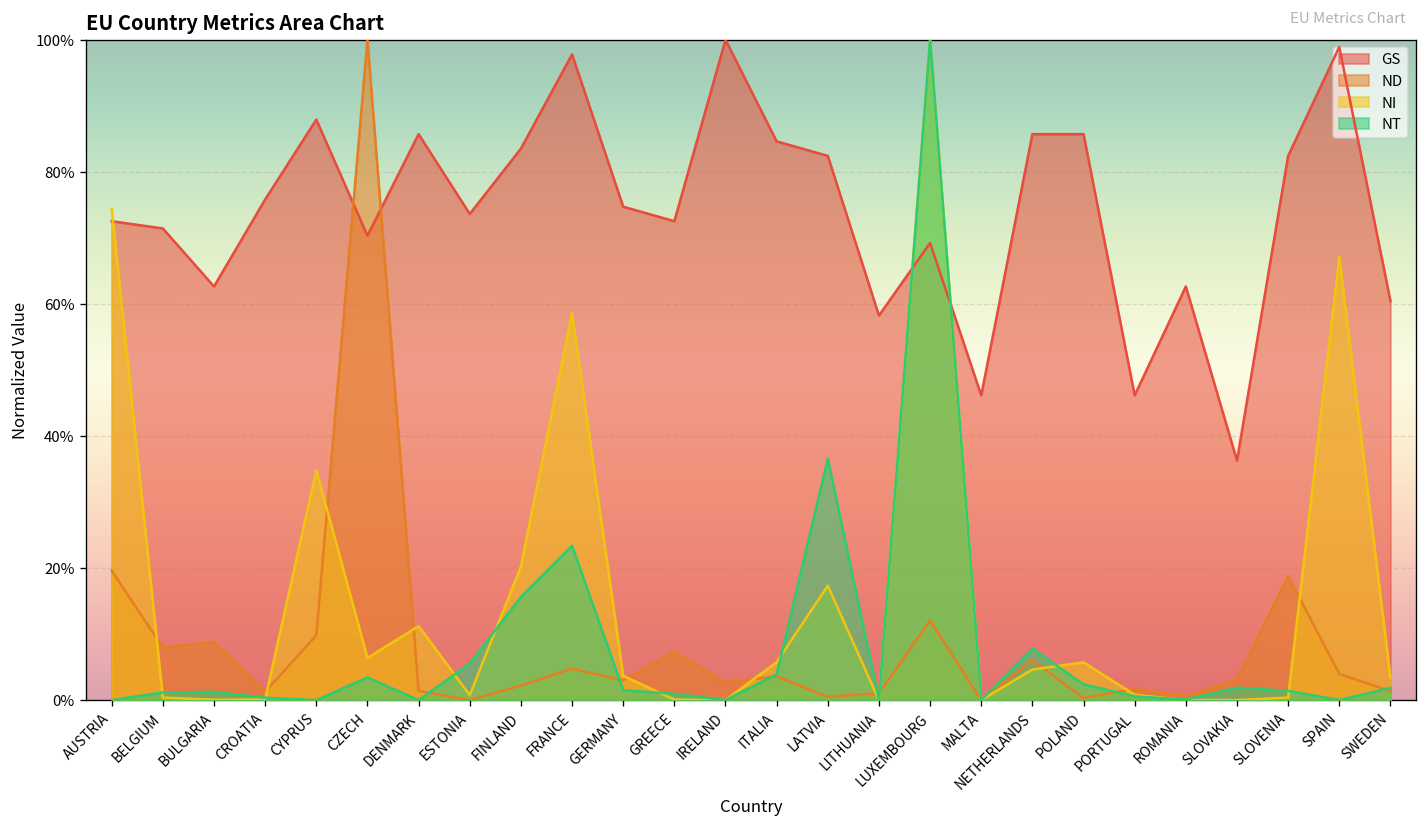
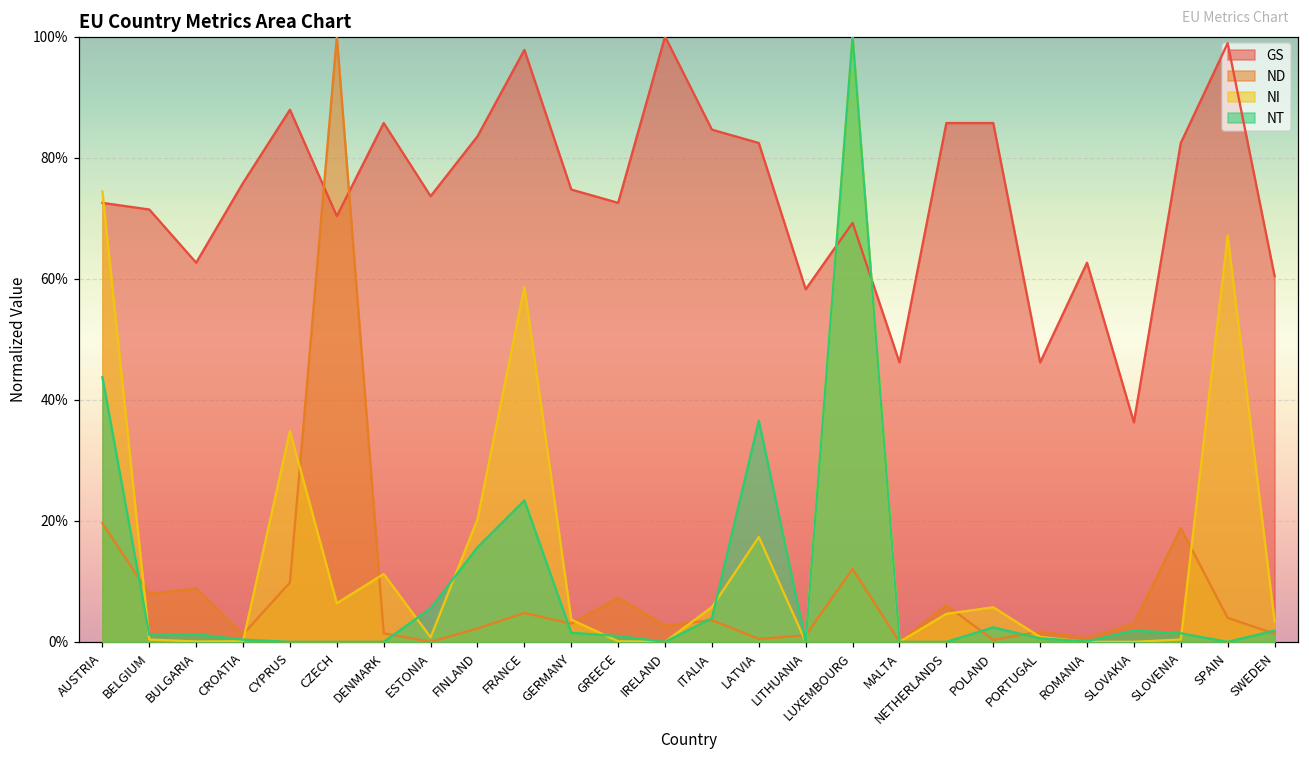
  {
    "NT": {
-     "AUSTRIA": "0%",
+     "AUSTRIA": "44%",
      "BELGIUM": "1%",
      "BULGARIA": "1%",
      "CYPRUS": "0%",
-     "CZECH": "3%",
+     "CZECH": "0%",
      "DENMARK": "0%",
      "ESTONIA": "6%",
      "FINLAND": "16%",
      "FRANCE": "23%",
      "GERMANY": "1%",
      "GREECE": "1%",
      "LATVIA": "37%",
-     "NETHERLANDS": "8%",
+     "NETHERLANDS": "0%",
      "POLAND": "2%",
      "SLOVAKIA": "2%",
      "SLOVENIA": "1%",
      "SPAIN": "0%",
      "SWEDEN": "2%"
    }
  }
